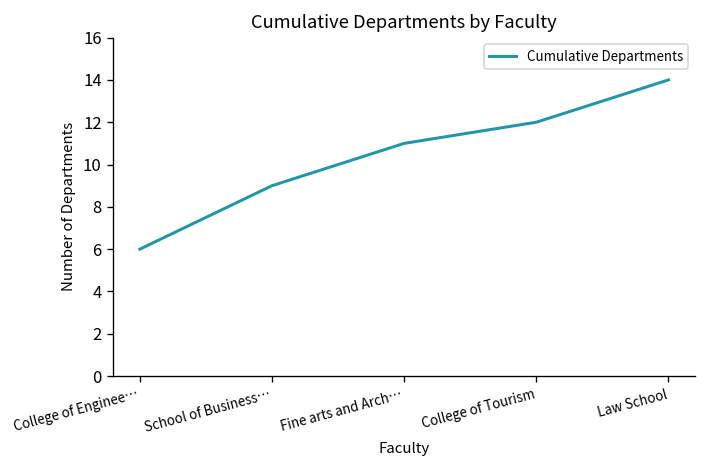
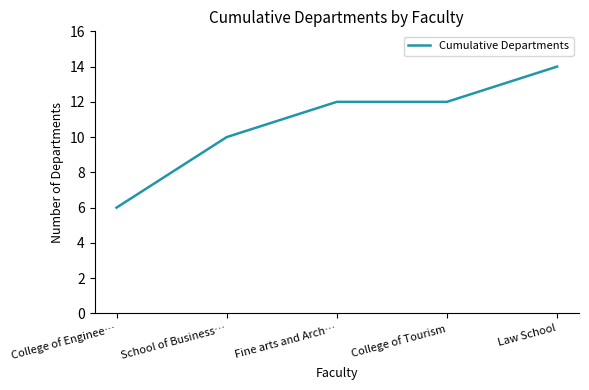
  {
    "College of Enginee…": 6,
-   "School of Business…": 9,
-   "Fine arts and Arch…": 11,
+   "School of Business…": 10,
+   "Fine arts and Arch…": 12,
    "College of Tourism": 12,
    "Law School": 14
  }
